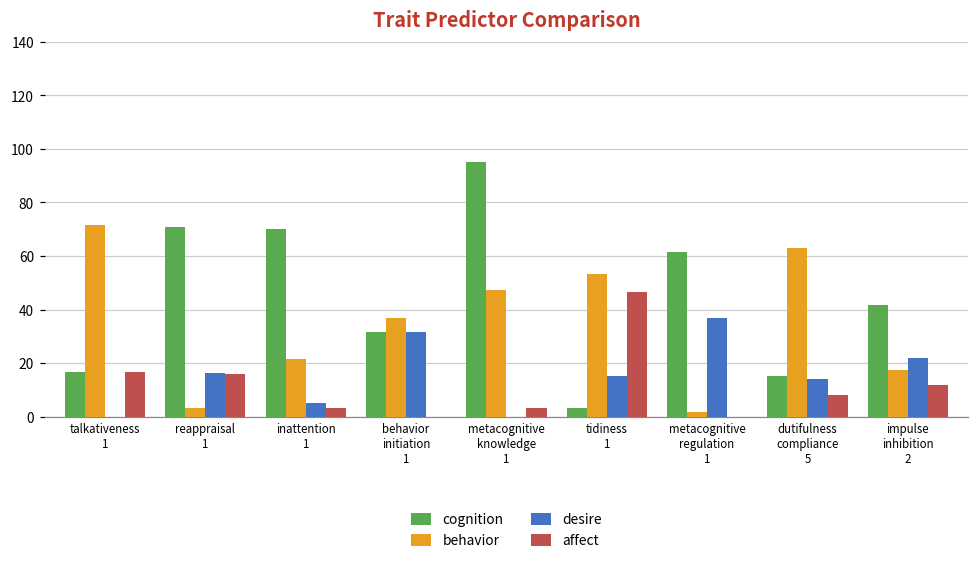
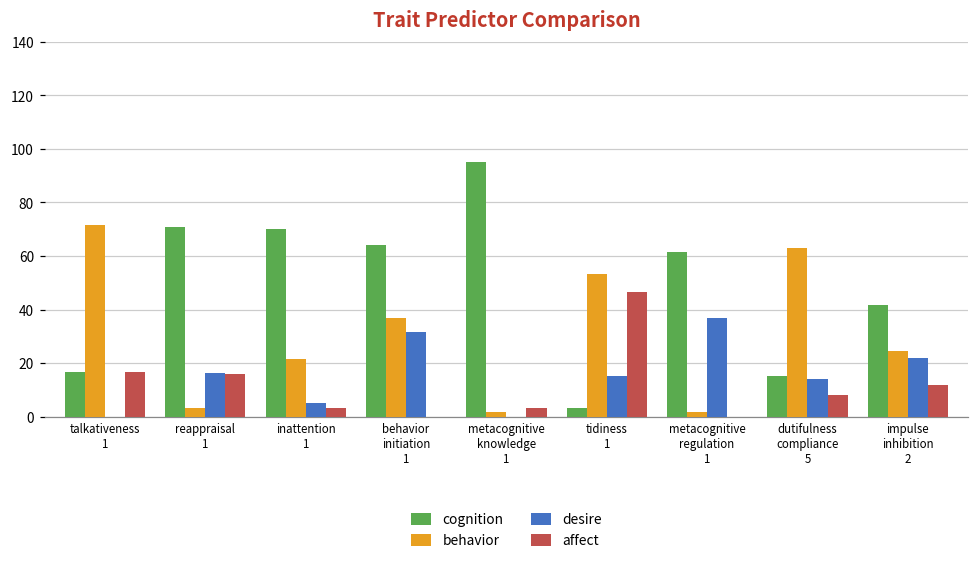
  {
    "cognition": {
      "talkativeness 1": 17,
      "reappraisal 1": 71,
      "inattention 1": 70,
-     "behavior initiation 1": 32,
+     "behavior initiation 1": 64,
      "metacognitive knowledge 1": 95,
      "tidiness 1": 3,
      "metacognitive regulation 1": 62,
      "dutifulness compliance 5": 15,
      "impulse inhibition 2": 42
    },
    "behavior": {
      "talkativeness 1": 72,
      "reappraisal 1": 3,
      "inattention 1": 22,
      "behavior initiation 1": 37,
-     "metacognitive knowledge 1": 47,
+     "metacognitive knowledge 1": 2,
      "tidiness 1": 53,
      "metacognitive regulation 1": 2,
      "dutifulness compliance 5": 63,
-     "impulse inhibition 2": 17
+     "impulse inhibition 2": 25
    },
    "desire": {
      "talkativeness 1": 0,
      "reappraisal 1": 16,
      "inattention 1": 5,
      "behavior initiation 1": 32,
      "metacognitive knowledge 1": 0,
      "tidiness 1": 15,
      "metacognitive regulation 1": 37,
      "dutifulness compliance 5": 14,
      "impulse inhibition 2": 22
    },
    "affect": {
      "talkativeness 1": 17,
      "reappraisal 1": 16,
      "inattention 1": 3,
      "behavior initiation 1": 0,
      "metacognitive knowledge 1": 3,
      "tidiness 1": 47,
      "metacognitive regulation 1": 0,
      "dutifulness compliance 5": 8,
      "impulse inhibition 2": 12
    }
  }
